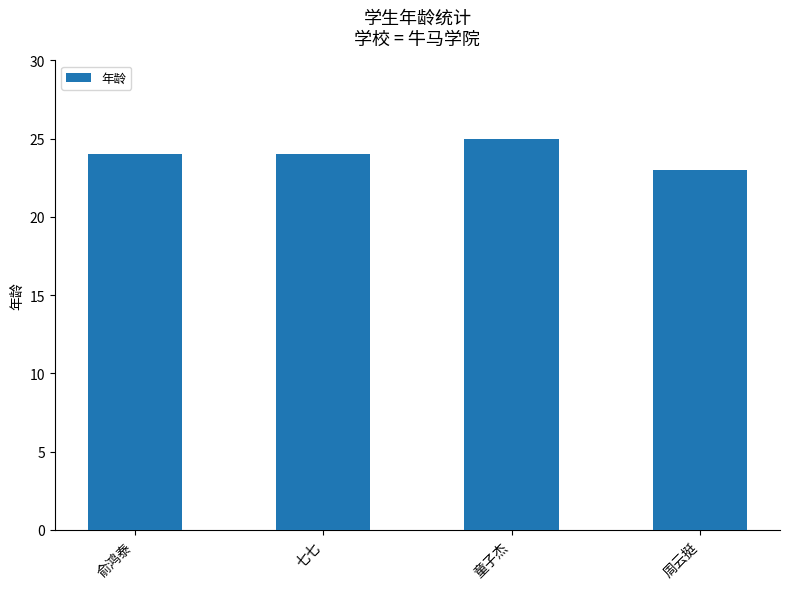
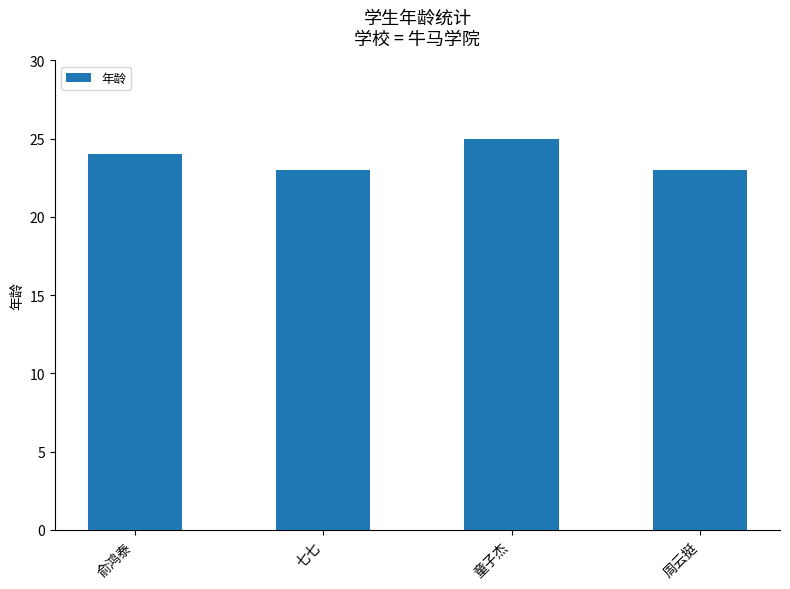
  {
    "俞鸿泰": 24,
-   "七七": 24,
+   "七七": 23,
    "童子杰": 25,
    "周云挺": 23
  }
